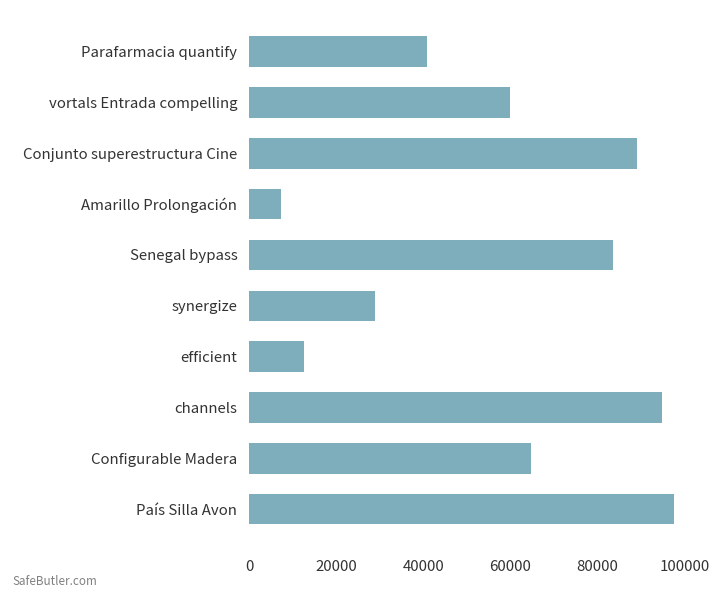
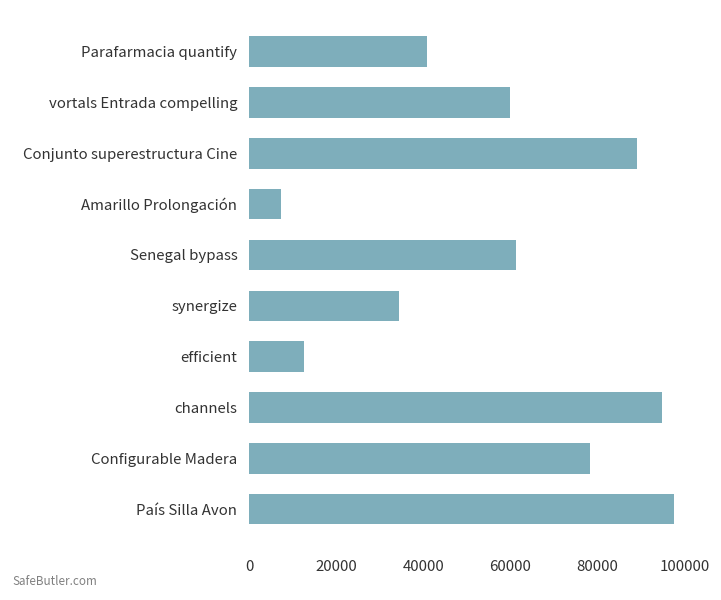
  {
    "Parafarmacia quantify": 41000,
    "vortals Entrada compelling": 60000,
    "Conjunto superestructura Cine": 89000,
    "Amarillo Prolongación": 7000,
-   "Senegal bypass": 84000,
-   "synergize": 29000,
+   "Senegal bypass": 61000,
+   "synergize": 34000,
    "efficient": 13000,
    "channels": 95000,
-   "Configurable Madera": 65000,
+   "Configurable Madera": 78000,
    "País Silla Avon": 98000
  }
